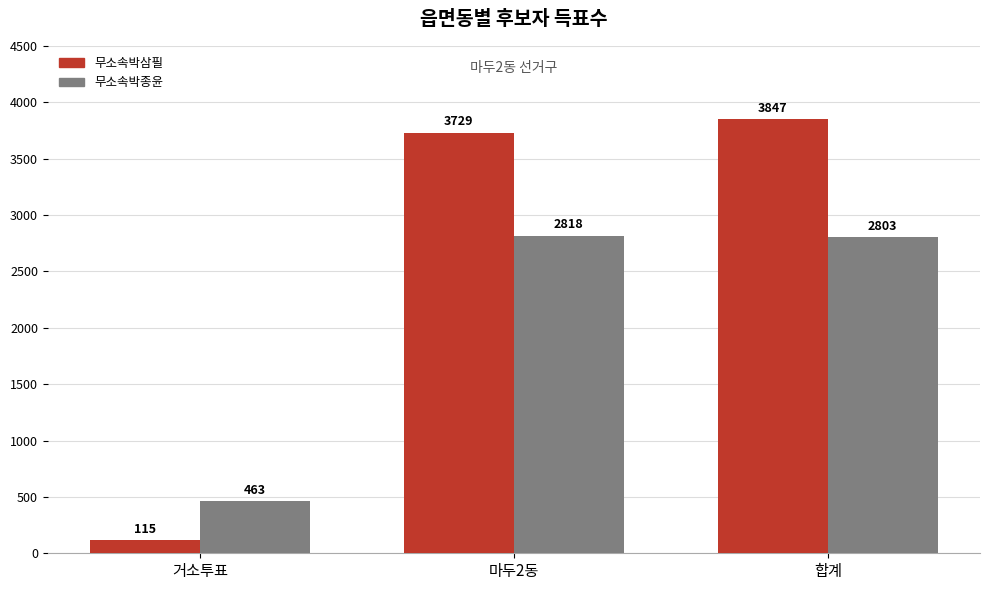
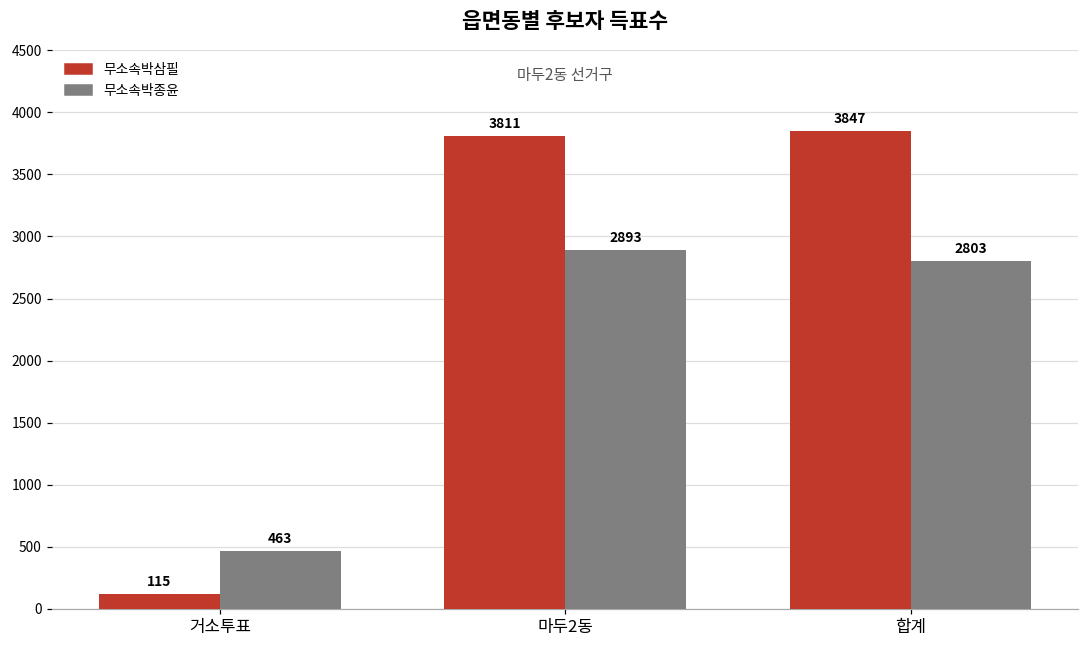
  {
    "무소속박삼필": {
      "거소투표": 115,
-     "마두2동": 3729,
+     "마두2동": 3811,
      "합계": 3847
    },
    "무소속박종윤": {
      "거소투표": 463,
-     "마두2동": 2818,
+     "마두2동": 2893,
      "합계": 2803
    }
  }
